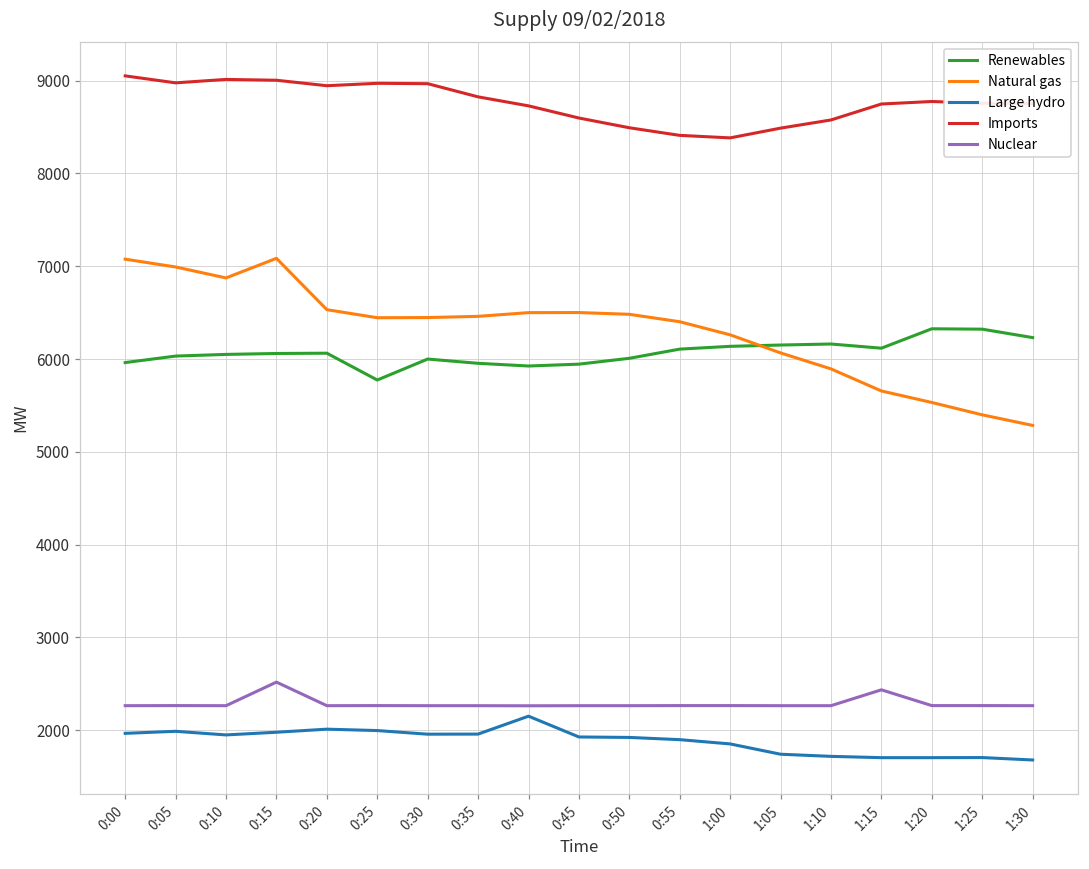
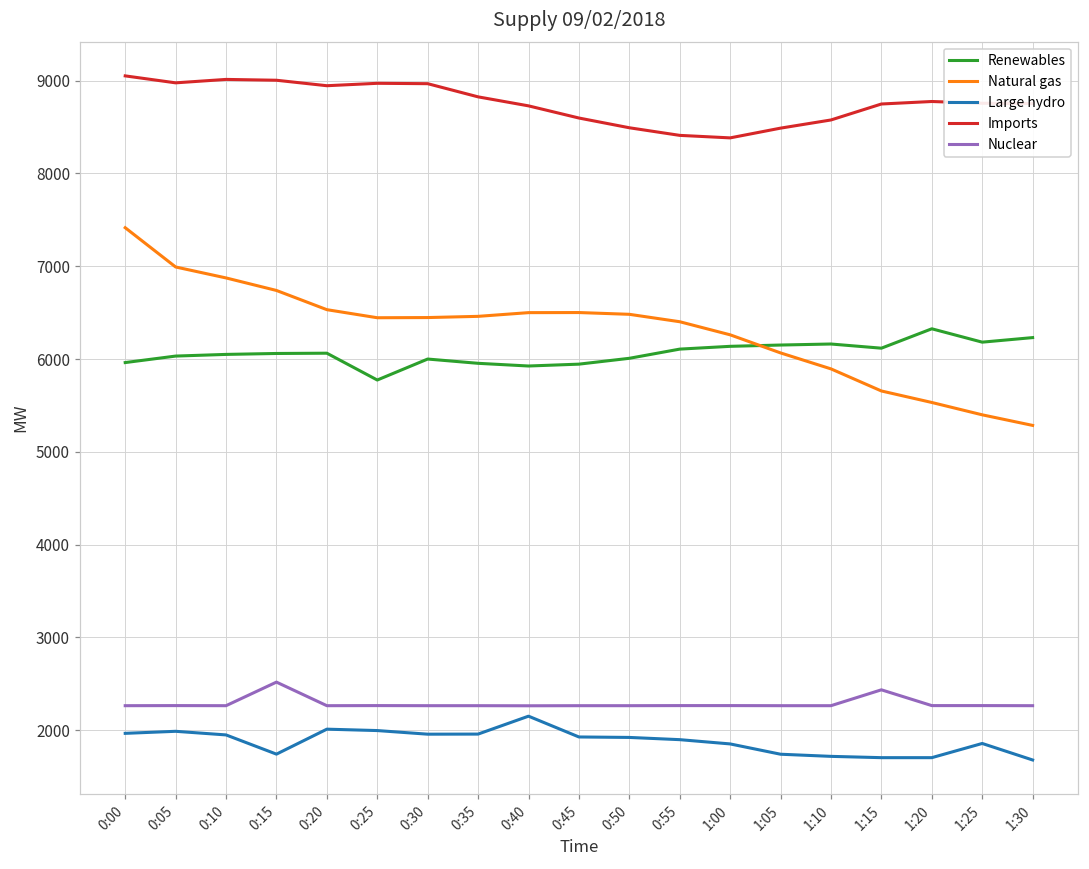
  {
    "Renewables": {
      "0:00": 6000,
      "0:05": 6000,
      "0:10": 6100,
      "0:15": 6100,
      "0:20": 6100,
      "0:25": 5800,
      "0:30": 6000,
      "0:35": 6000,
      "0:40": 5900,
      "0:45": 5900,
      "0:50": 6000,
      "0:55": 6100,
      "1:00": 6100,
      "1:05": 6200,
      "1:10": 6200,
      "1:15": 6100,
      "1:20": 6300,
-     "1:25": 6300,
+     "1:25": 6200,
      "1:30": 6200
    },
    "Natural gas": {
-     "0:00": 7100,
+     "0:00": 7400,
      "0:05": 7000,
      "0:10": 6900,
-     "0:15": 7100,
+     "0:15": 6700,
      "0:20": 6500,
      "0:25": 6400,
      "0:30": 6400,
      "0:35": 6500,
      "0:40": 6500,
      "0:45": 6500,
      "0:50": 6500,
      "0:55": 6400,
      "1:00": 6300,
      "1:05": 6100,
      "1:10": 5900,
      "1:15": 5700,
      "1:20": 5500,
      "1:25": 5400,
      "1:30": 5300
    },
    "Large hydro": {
      "0:00": 2000,
      "0:05": 2000,
      "0:10": 2000,
-     "0:15": 2000,
+     "0:15": 1700,
      "0:20": 2000,
      "0:25": 2000,
      "0:30": 2000,
      "0:35": 2000,
      "0:40": 2200,
      "0:45": 1900,
      "0:50": 1900,
      "0:55": 1900,
      "1:00": 1900,
      "1:05": 1700,
      "1:10": 1700,
      "1:15": 1700,
      "1:20": 1700,
-     "1:25": 1700,
+     "1:25": 1900,
      "1:30": 1700
    },
    "Imports": {
      "0:00": 9100,
      "0:05": 9000,
      "0:10": 9000,
      "0:15": 9000,
      "0:20": 8900,
      "0:25": 9000,
      "0:30": 9000,
      "0:35": 8800,
      "0:40": 8700,
      "0:45": 8600,
      "0:50": 8500,
      "0:55": 8400,
      "1:00": 8400,
      "1:05": 8500,
      "1:10": 8600,
      "1:15": 8700,
      "1:20": 8800
    },
    "Nuclear": {
      "0:00": 2300,
      "0:05": 2300,
      "0:10": 2300,
      "0:15": 2500,
      "0:20": 2300,
      "0:25": 2300,
      "0:30": 2300,
      "0:35": 2300,
      "0:40": 2300,
      "0:45": 2300,
      "0:50": 2300,
      "0:55": 2300,
      "1:00": 2300,
      "1:05": 2300,
      "1:10": 2300,
      "1:15": 2400,
      "1:20": 2300,
      "1:25": 2300,
      "1:30": 2300
    }
  }
